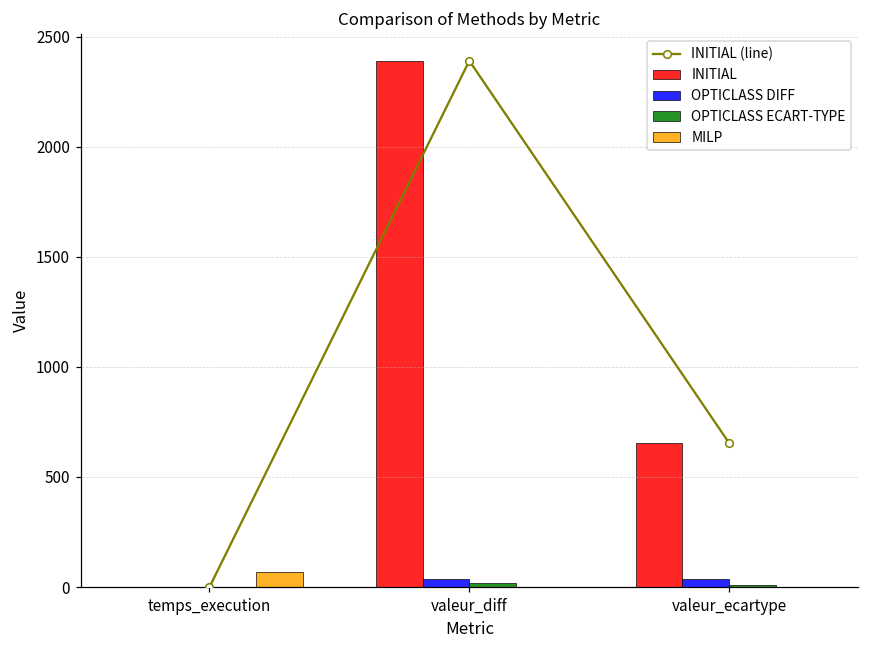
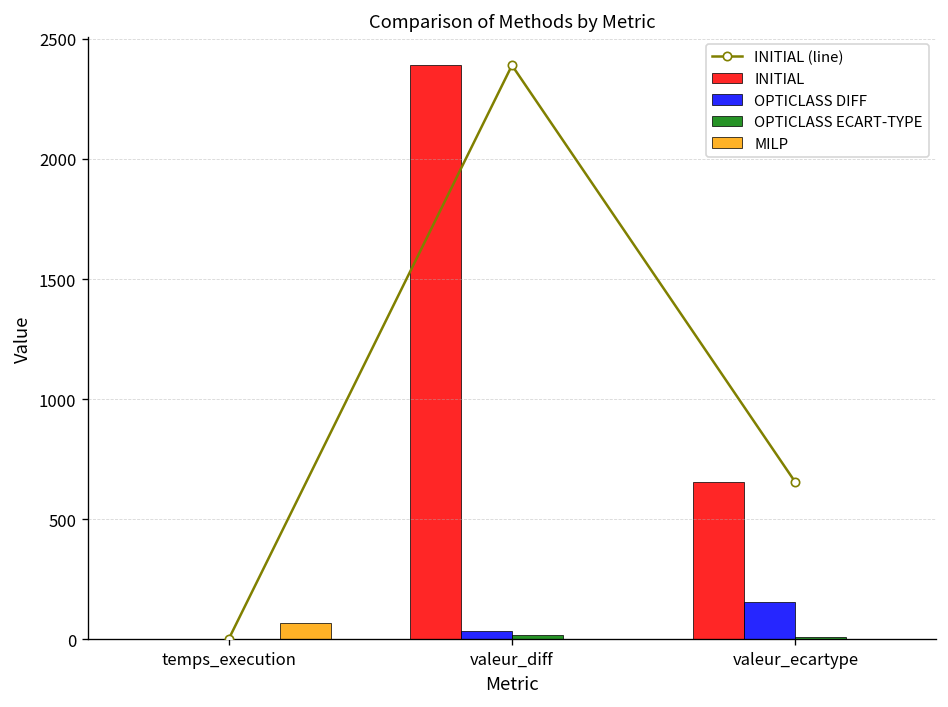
  {
    "INITIAL": {
      "temps_execution": 0,
      "valeur_diff": 2390,
      "valeur_ecartype": 650
    },
    "INITIAL (line)": {
      "temps_execution": 0,
      "valeur_diff": 2390,
      "valeur_ecartype": 650
    },
    "OPTICLASS DIFF": {
      "valeur_diff": 40,
-     "valeur_ecartype": 40
+     "valeur_ecartype": 150
    },
    "OPTICLASS ECART-TYPE": {
      "valeur_diff": 20
    },
    "MILP": {
      "temps_execution": 70,
      "valeur_diff": 0,
      "valeur_ecartype": 0
    }
  }
